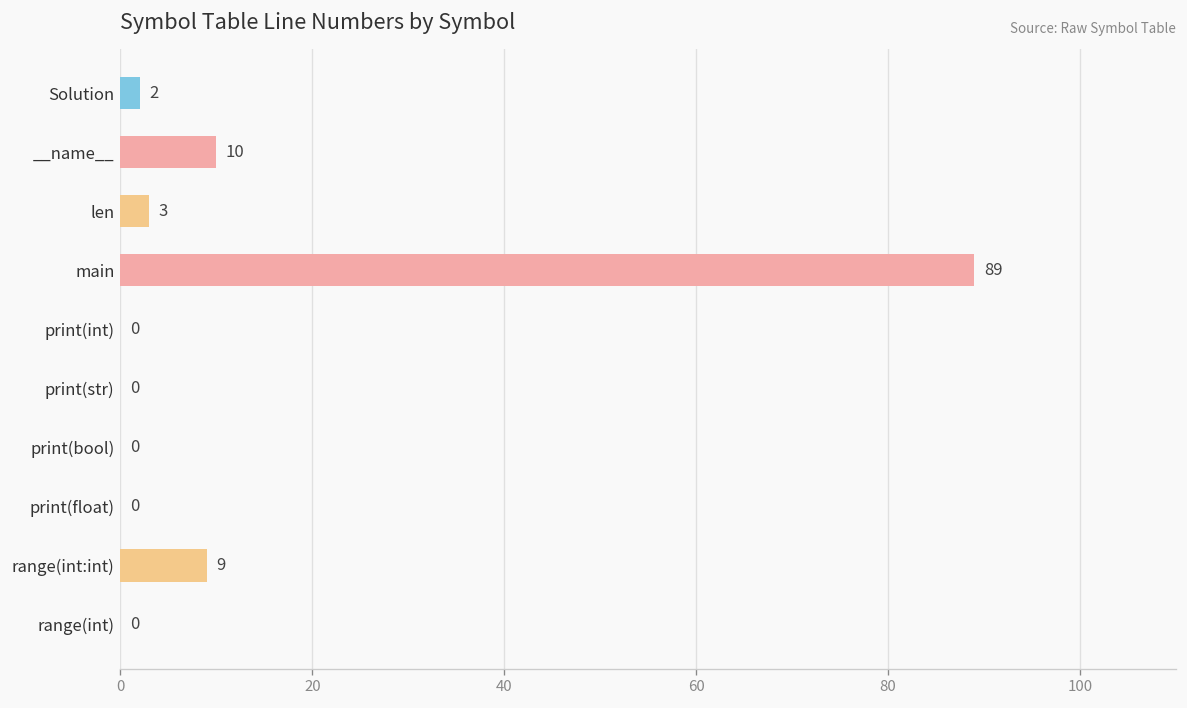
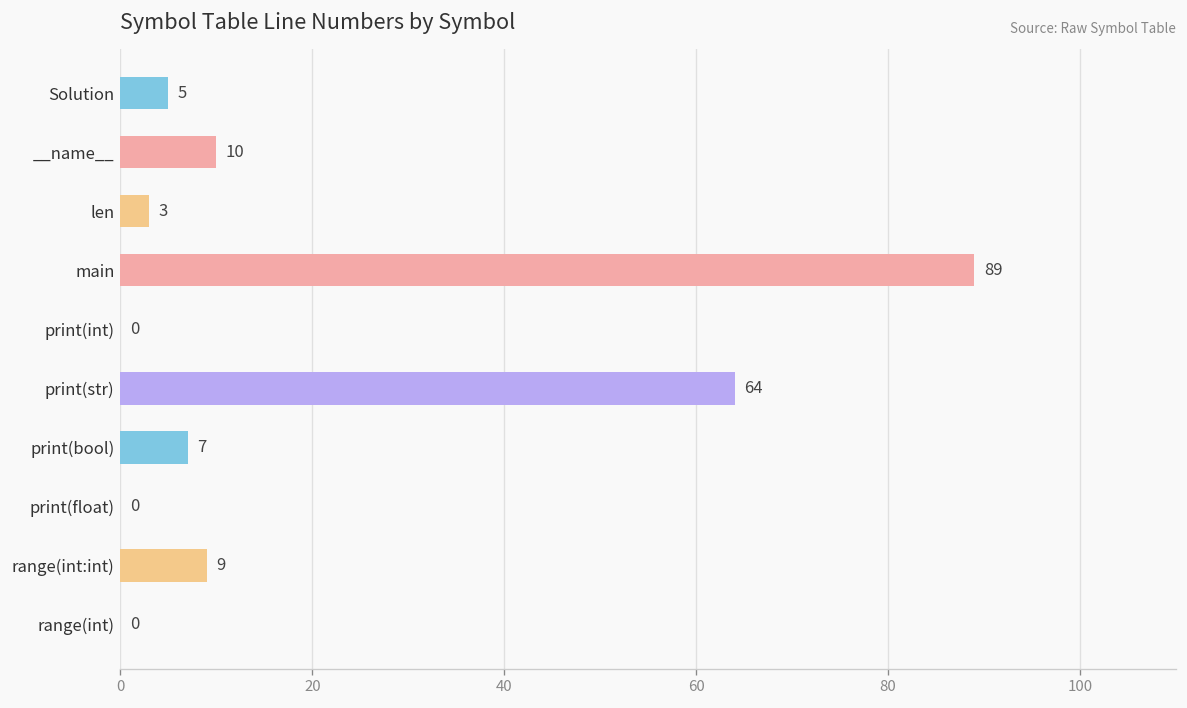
  {
-   "Solution": 2,
+   "Solution": 5,
    "__name__": 10,
    "len": 3,
    "main": 89,
    "print(int)": 0,
-   "print(str)": 0,
-   "print(bool)": 0,
+   "print(str)": 64,
+   "print(bool)": 7,
    "print(float)": 0,
    "range(int:int)": 9,
    "range(int)": 0
  }
